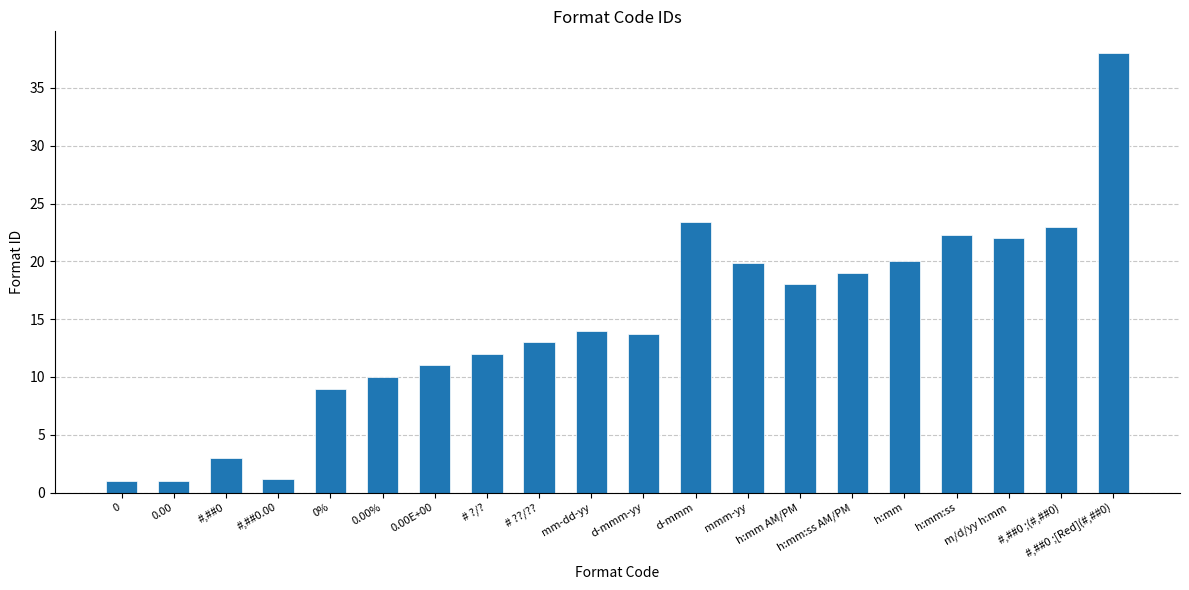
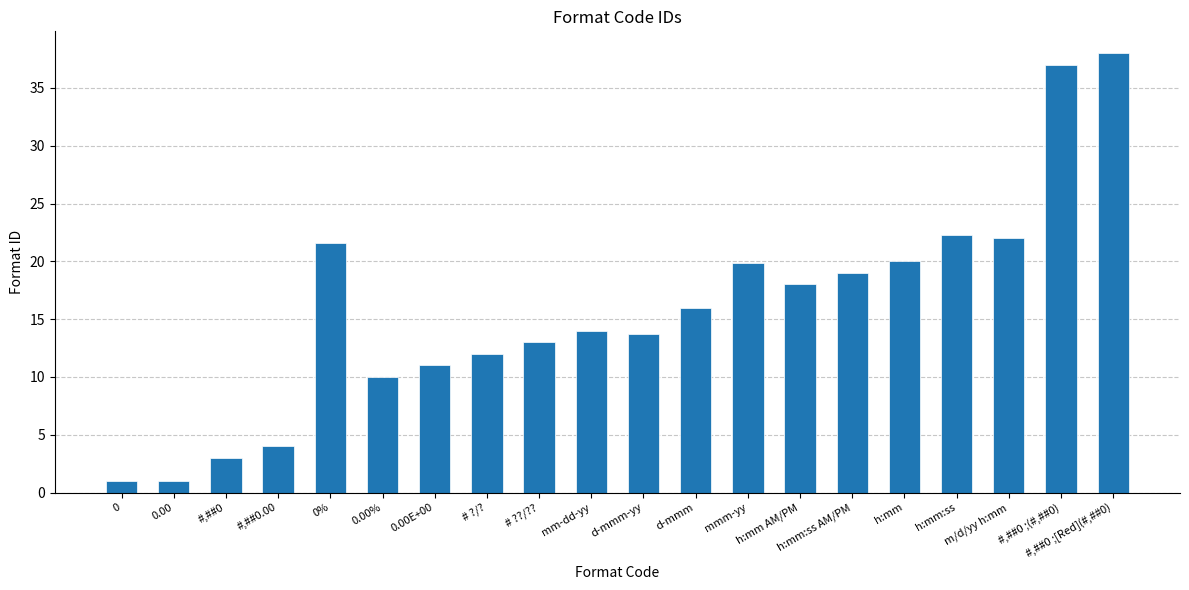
  {
    "0": 1.0,
    "0.00": 1.0,
    "#,##0": 3.0,
-   "#,##0.00": 1.2,
-   "0%": 9.0,
+   "#,##0.00": 4.0,
+   "0%": 21.6,
    "0.00%": 10.0,
    "0.00E+00": 11.0,
    "# ?/?": 12.0,
    "# ??/??": 13.0,
    "mm-dd-yy": 14.0,
    "d-mmm-yy": 13.7,
-   "d-mmm": 23.4,
+   "d-mmm": 16.0,
    "mmm-yy": 19.9,
    "h:mm AM/PM": 18.0,
    "h:mm:ss AM/PM": 19.0,
    "h:mm": 20.0,
    "h:mm:ss": 22.3,
    "m/d/yy h:mm": 22.0,
-   "#,##0 ;(#,##0)": 23,
+   "#,##0 ;(#,##0)": 37,
    "#,##0 ;[Red](#,##0)": 38.0
  }
